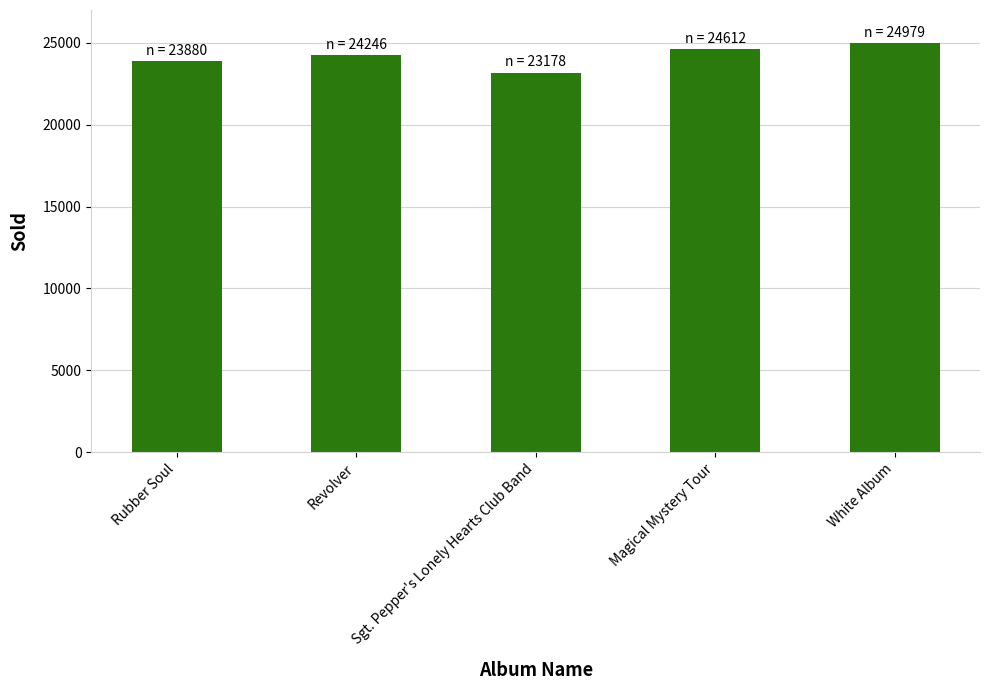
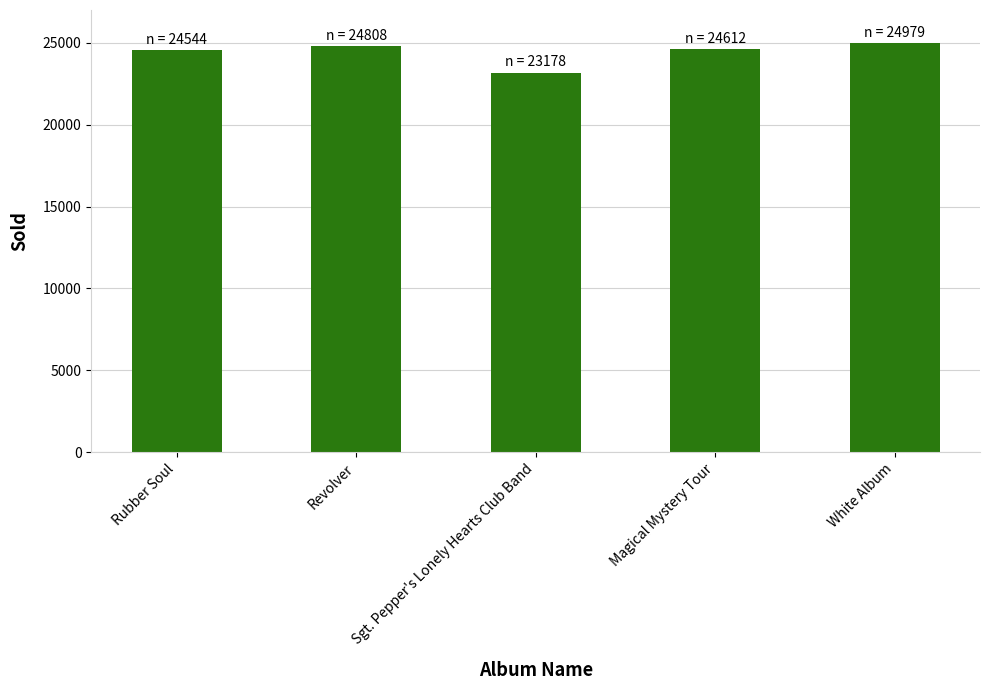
  {
-   "Rubber Soul": 23880,
-   "Revolver": 24246,
+   "Rubber Soul": 24544,
+   "Revolver": 24808,
    "Sgt. Pepper's Lonely Hearts Club Band": 23178,
    "Magical Mystery Tour": 24612,
    "White Album": 24979
  }
